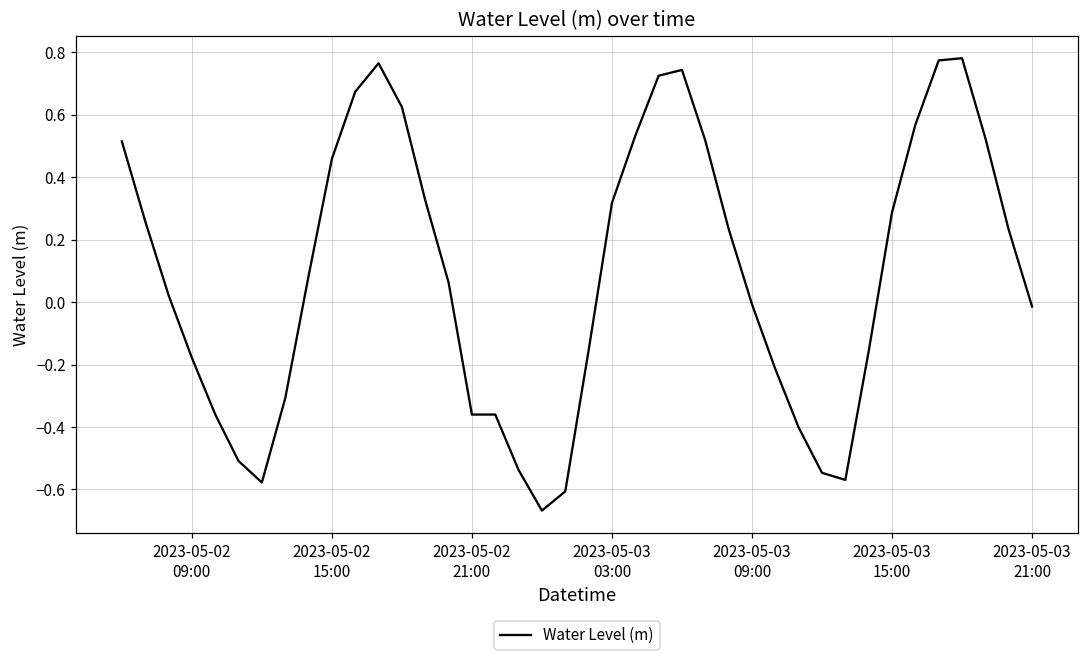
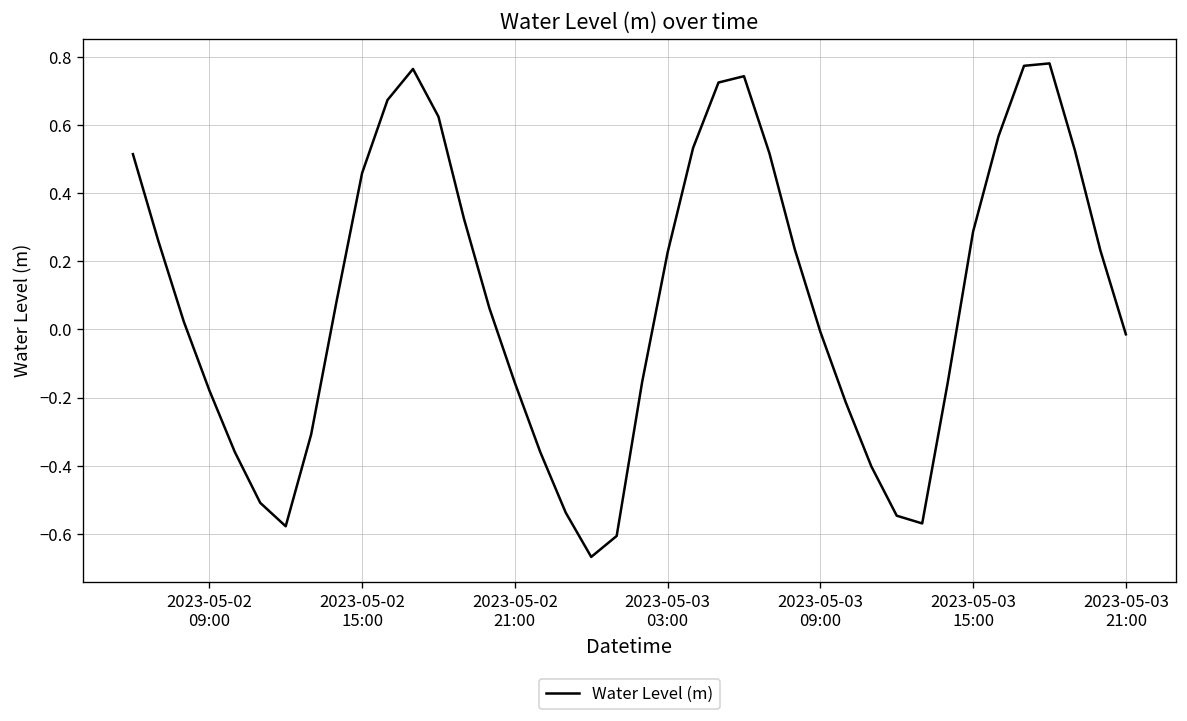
  {
    "2023-05-02 09:00": -0.18,
    "2023-05-02 15:00": 0.46,
-   "2023-05-02 21:00": -0.36,
-   "2023-05-03 03:00": 0.32,
+   "2023-05-02 21:00": -0.16,
+   "2023-05-03 03:00": 0.23,
    "2023-05-03 09:00": -0.01,
    "2023-05-03 15:00": 0.29,
    "2023-05-03 21:00": -0.01
  }
